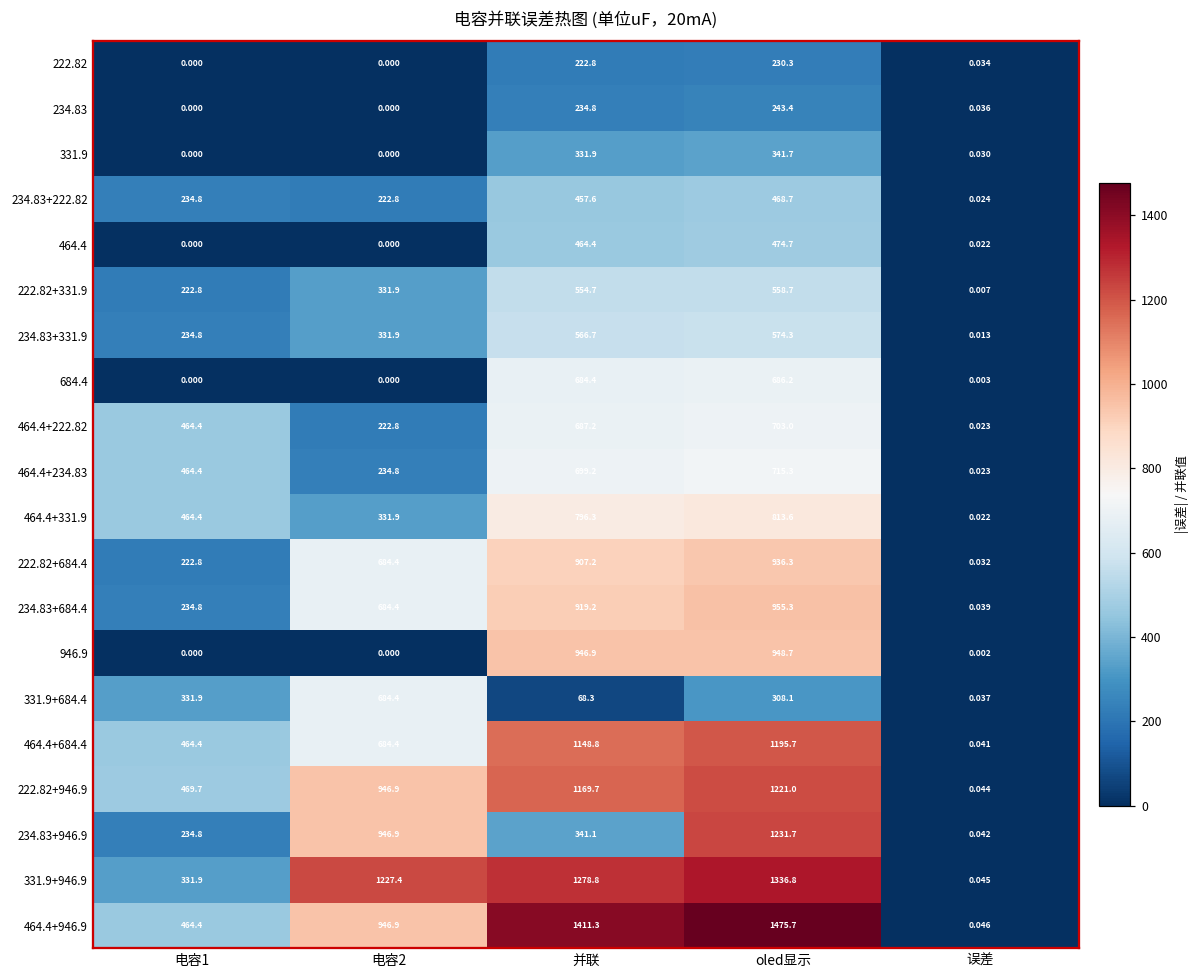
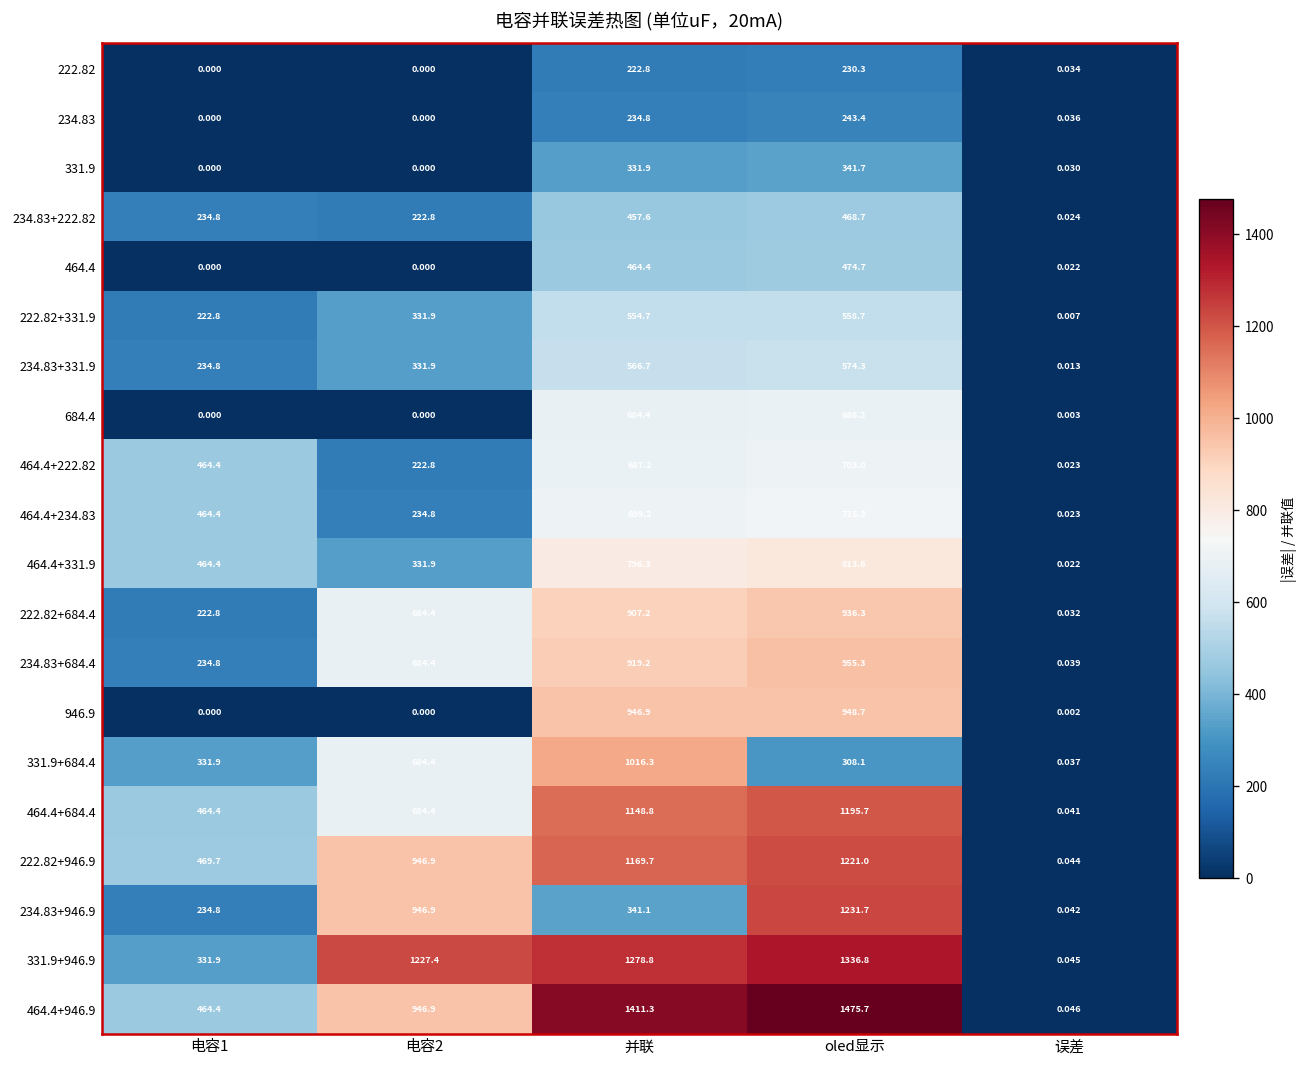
  {
    "222.82": {
      "电容1": 0.000,
      "电容2": 0.000,
      "并联": 222.8,
      "oled显示": 230.3,
      "误差": 0.034
    },
    "234.83": {
      "电容1": 0.000,
      "电容2": 0.000,
      "并联": 234.8,
      "oled显示": 243.4,
      "误差": 0.036
    },
    "331.9": {
      "电容1": 0.000,
      "电容2": 0.000,
      "并联": 331.9,
      "oled显示": 341.7,
      "误差": 0.030
    },
    "234.83+222.82": {
      "电容1": 234.8,
      "电容2": 222.8,
      "并联": 457.6,
      "oled显示": 468.7,
      "误差": 0.024
    },
    "464.4": {
      "电容1": 0.000,
      "电容2": 0.000,
      "并联": 464.4,
      "oled显示": 474.7,
      "误差": 0.022
    },
    "222.82+331.9": {
      "电容1": 222.8,
      "电容2": 331.9,
      "并联": 554.7,
      "oled显示": 558.7,
      "误差": 0.007
    },
    "234.83+331.9": {
      "电容1": 234.8,
      "电容2": 331.9,
      "并联": 566.7,
      "oled显示": 574.3,
      "误差": 0.013
    },
    "684.4": {
      "电容1": 0.000,
      "电容2": 0.000,
      "误差": 0.003
    },
    "464.4+222.82": {
      "电容1": 464.4,
      "电容2": 222.8,
      "误差": 0.023
    },
    "464.4+234.83": {
      "电容1": 464.4,
      "电容2": 234.8,
      "误差": 0.023
    },
    "464.4+331.9": {
      "电容1": 464.4,
      "电容2": 331.9,
      "误差": 0.022
    },
    "222.82+684.4": {
      "电容1": 222.8,
      "并联": 907.2,
      "oled显示": 936.3,
      "误差": 0.032
    },
    "234.83+684.4": {
      "电容1": 234.8,
      "并联": 919.2,
      "oled显示": 955.3,
      "误差": 0.039
    },
    "946.9": {
      "电容1": 0.000,
      "电容2": 0.000,
      "并联": 946.9,
      "oled显示": 948.7,
      "误差": 0.002
    },
    "331.9+684.4": {
      "电容1": 331.9,
-     "并联": 68.3,
+     "并联": 1016.3,
      "oled显示": 308.1,
      "误差": 0.037
    },
    "464.4+684.4": {
      "电容1": 464.4,
      "并联": 1148.8,
      "oled显示": 1195.7,
      "误差": 0.041
    },
    "222.82+946.9": {
      "电容1": 469.7,
      "电容2": 946.9,
      "并联": 1169.7,
      "oled显示": 1221.0,
      "误差": 0.044
    },
    "234.83+946.9": {
      "电容1": 234.8,
      "电容2": 946.9,
      "并联": 341.1,
      "oled显示": 1231.7,
      "误差": 0.042
    },
    "331.9+946.9": {
      "电容1": 331.9,
      "电容2": 1227.4,
      "并联": 1278.8,
      "oled显示": 1336.8,
      "误差": 0.045
    },
    "464.4+946.9": {
      "电容1": 464.4,
      "电容2": 946.9,
      "并联": 1411.3,
      "oled显示": 1475.7,
      "误差": 0.046
    }
  }
